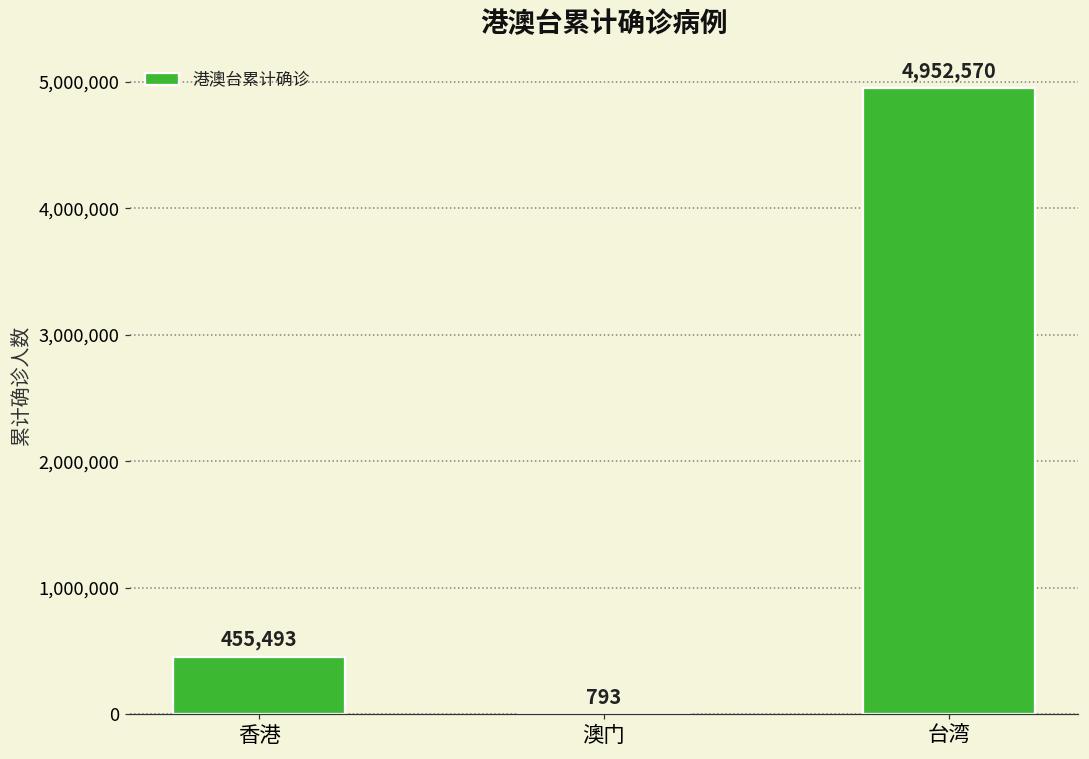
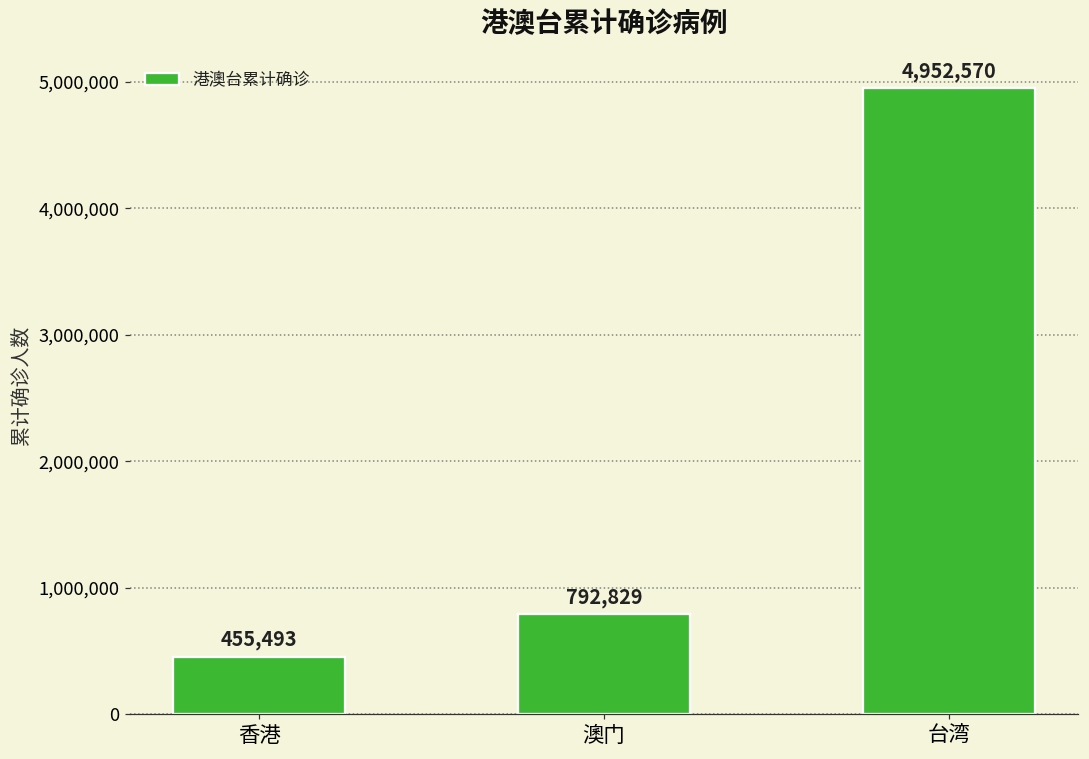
  {
    "香港": "455,493",
-   "澳门": "793",
+   "澳门": "792,829",
    "台湾": "4,952,570"
  }
